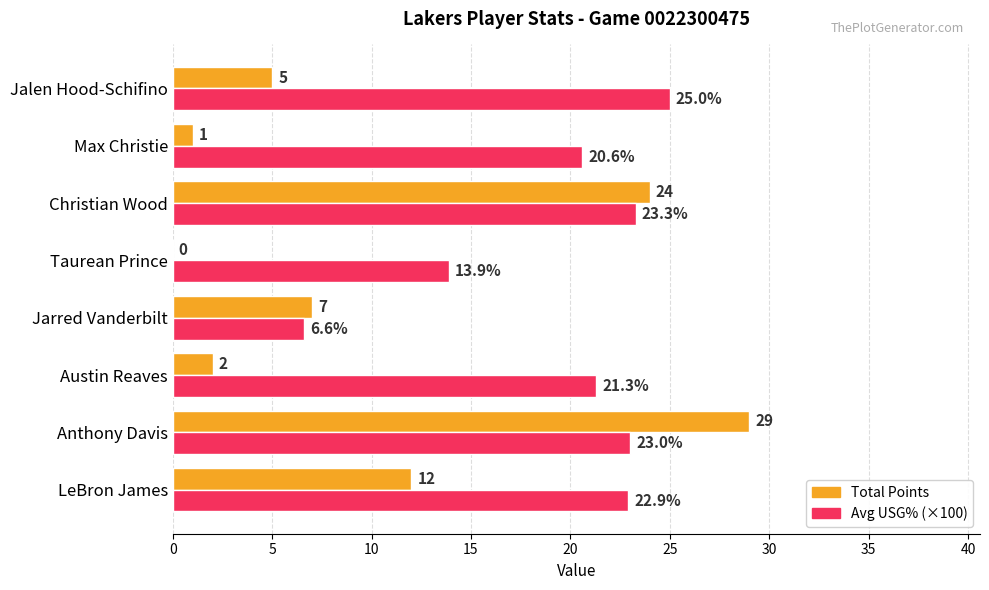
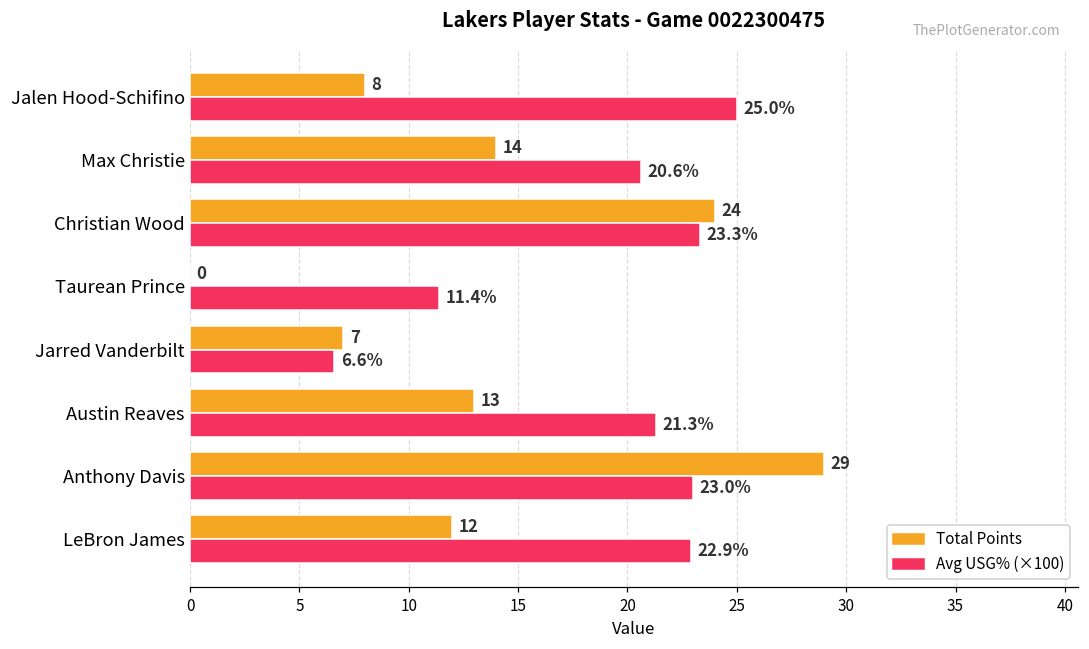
  {
    "Total Points": {
-     "Jalen Hood-Schifino": "5",
-     "Max Christie": "1",
+     "Jalen Hood-Schifino": "8",
+     "Max Christie": "14",
      "Christian Wood": "24",
      "Taurean Prince": "0",
      "Jarred Vanderbilt": "7",
-     "Austin Reaves": "2",
+     "Austin Reaves": "13",
      "Anthony Davis": "29",
      "LeBron James": "12"
    },
    "Avg USG% (×100)": {
      "Jalen Hood-Schifino": "25.0%",
      "Max Christie": "20.6%",
      "Christian Wood": "23.3%",
-     "Taurean Prince": "13.9%",
+     "Taurean Prince": "11.4%",
      "Jarred Vanderbilt": "6.6%",
      "Austin Reaves": "21.3%",
      "Anthony Davis": "23.0%",
      "LeBron James": "22.9%"
    }
  }
